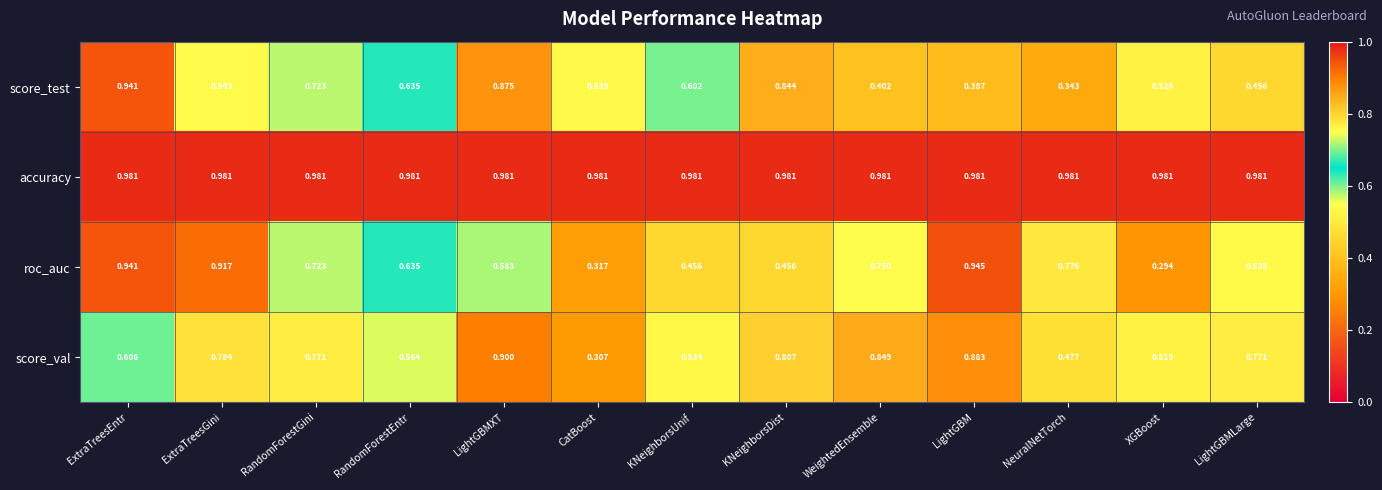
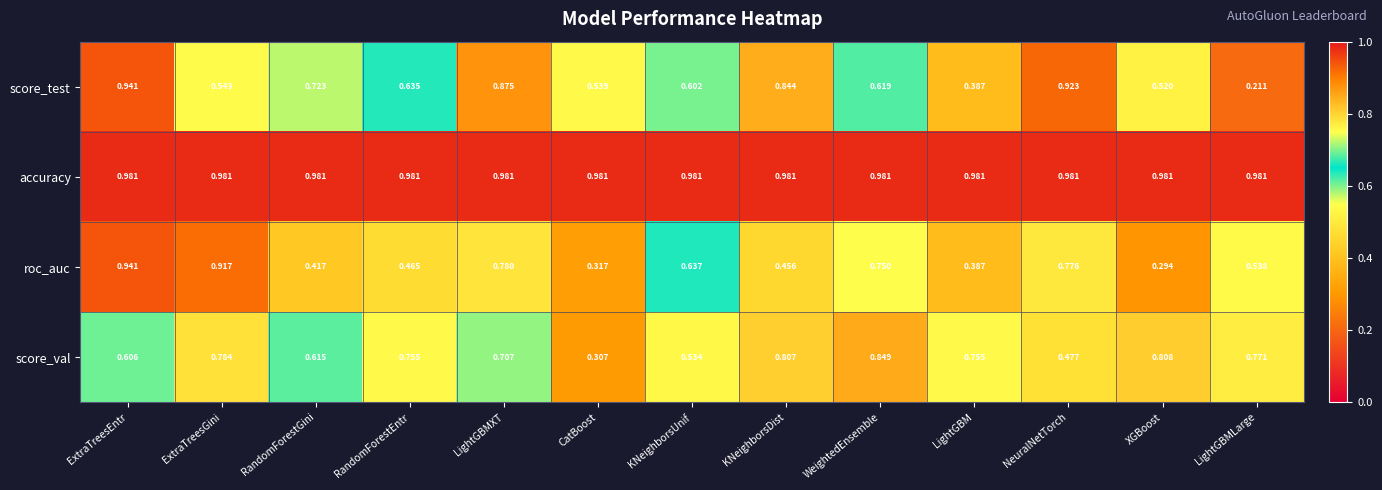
  {
    "score_test": {
      "ExtraTreesEntr": 0.941,
      "ExtraTreesGini": 0.543,
      "RandomForestGini": 0.723,
      "RandomForestEntr": 0.635,
      "LightGBMXT": 0.875,
      "CatBoost": 0.539,
      "KNeighborsUnif": 0.602,
      "KNeighborsDist": 0.844,
-     "WeightedEnsemble": 0.402,
+     "WeightedEnsemble": 0.619,
      "LightGBM": 0.387,
-     "NeuralNetTorch": 0.343,
+     "NeuralNetTorch": 0.923,
      "XGBoost": 0.520,
-     "LightGBMLarge": 0.456
+     "LightGBMLarge": 0.211
    },
    "accuracy": {
      "ExtraTreesEntr": 0.981,
      "ExtraTreesGini": 0.981,
      "RandomForestGini": 0.981,
      "RandomForestEntr": 0.981,
      "LightGBMXT": 0.981,
      "CatBoost": 0.981,
      "KNeighborsUnif": 0.981,
      "KNeighborsDist": 0.981,
      "WeightedEnsemble": 0.981,
      "LightGBM": 0.981,
      "NeuralNetTorch": 0.981,
      "XGBoost": 0.981,
      "LightGBMLarge": 0.981
    },
    "roc_auc": {
      "ExtraTreesEntr": 0.941,
      "ExtraTreesGini": 0.917,
-     "RandomForestGini": 0.723,
-     "RandomForestEntr": 0.635,
-     "LightGBMXT": 0.583,
+     "RandomForestGini": 0.417,
+     "RandomForestEntr": 0.465,
+     "LightGBMXT": 0.780,
      "CatBoost": 0.317,
-     "KNeighborsUnif": 0.456,
+     "KNeighborsUnif": 0.637,
      "KNeighborsDist": 0.456,
      "WeightedEnsemble": 0.750,
-     "LightGBM": 0.945,
+     "LightGBM": 0.387,
      "NeuralNetTorch": 0.776,
      "XGBoost": 0.294,
      "LightGBMLarge": 0.538
    },
    "score_val": {
      "ExtraTreesEntr": 0.606,
      "ExtraTreesGini": 0.784,
-     "RandomForestGini": 0.771,
-     "RandomForestEntr": 0.564,
-     "LightGBMXT": 0.900,
+     "RandomForestGini": 0.615,
+     "RandomForestEntr": 0.755,
+     "LightGBMXT": 0.707,
      "CatBoost": 0.307,
      "KNeighborsUnif": 0.534,
      "KNeighborsDist": 0.807,
      "WeightedEnsemble": 0.849,
-     "LightGBM": 0.883,
+     "LightGBM": 0.755,
      "NeuralNetTorch": 0.477,
-     "XGBoost": 0.519,
+     "XGBoost": 0.808,
      "LightGBMLarge": 0.771
    }
  }
